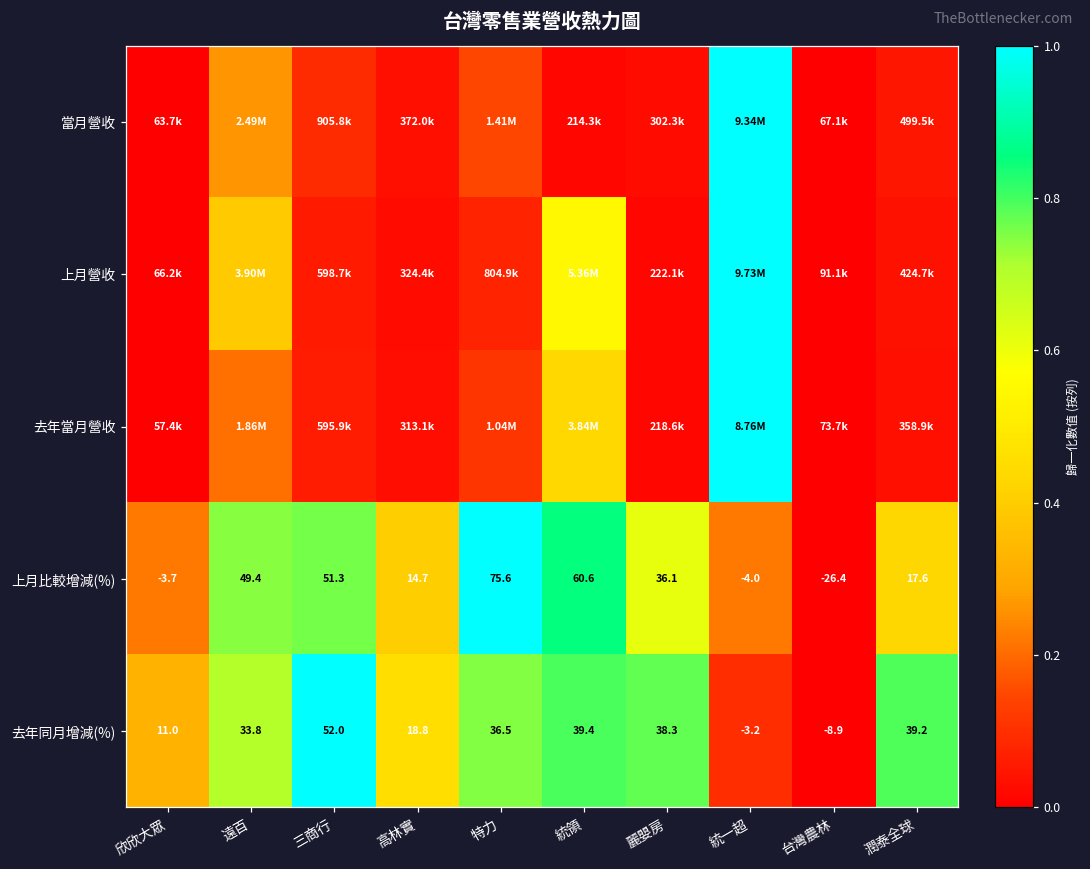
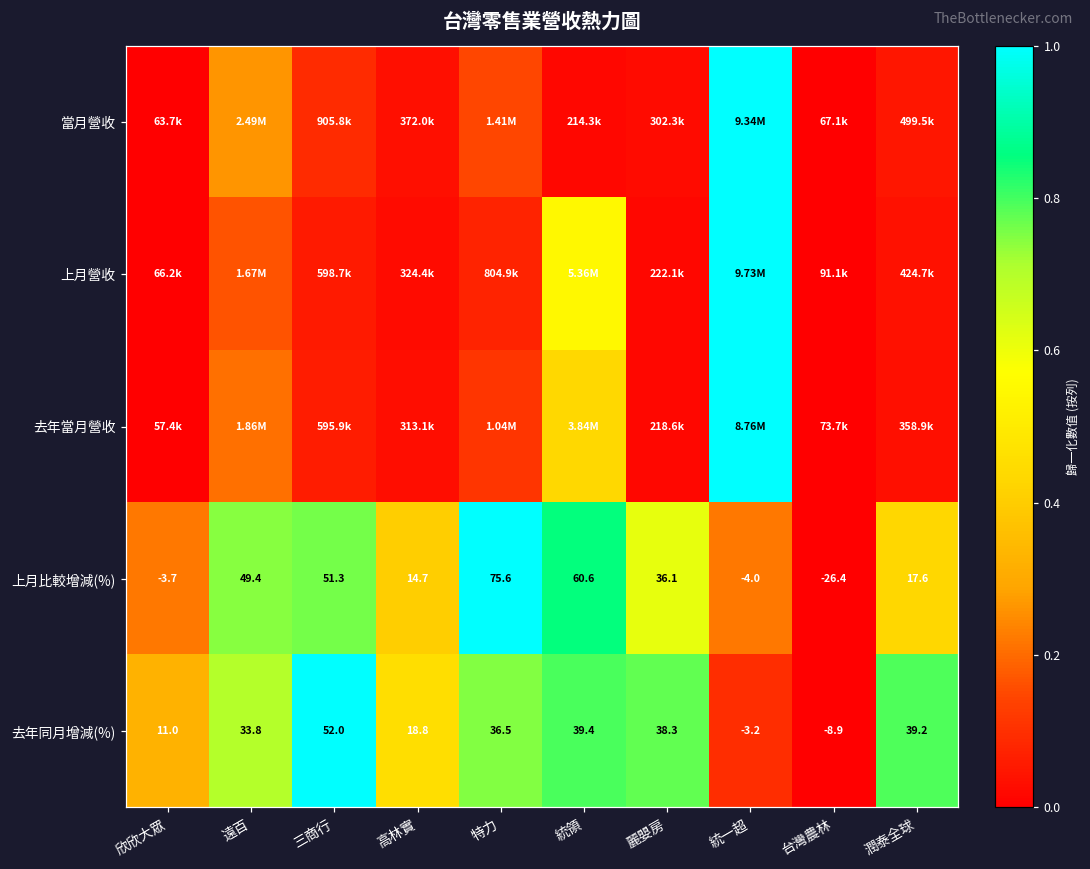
  {
    "當月營收": {
      "欣欣大眾": "63.7k",
      "遠百": "2.49M",
      "三商行": "905.8k",
      "高林實": "372.0k",
      "特力": "1.41M",
      "統領": "214.3k",
      "麗嬰房": "302.3k",
      "統一超": "9.34M",
      "台灣農林": "67.1k",
      "潤泰全球": "499.5k"
    },
    "上月營收": {
      "欣欣大眾": "66.2k",
-     "遠百": "3.90M",
+     "遠百": "1.67M",
      "三商行": "598.7k",
      "高林實": "324.4k",
      "特力": "804.9k",
      "統領": "5.36M",
      "麗嬰房": "222.1k",
      "統一超": "9.73M",
      "台灣農林": "91.1k",
      "潤泰全球": "424.7k"
    },
    "去年當月營收": {
      "欣欣大眾": "57.4k",
      "遠百": "1.86M",
      "三商行": "595.9k",
      "高林實": "313.1k",
      "特力": "1.04M",
      "統領": "3.84M",
      "麗嬰房": "218.6k",
      "統一超": "8.76M",
      "台灣農林": "73.7k",
      "潤泰全球": "358.9k"
    },
    "上月比較增減(%)": {
      "欣欣大眾": "-3.7",
      "遠百": "49.4",
      "三商行": "51.3",
      "高林實": "14.7",
      "特力": "75.6",
      "統領": "60.6",
      "麗嬰房": "36.1",
      "統一超": "-4.0",
      "台灣農林": "-26.4",
      "潤泰全球": "17.6"
    },
    "去年同月增減(%)": {
      "欣欣大眾": "11.0",
      "遠百": "33.8",
      "三商行": "52.0",
      "高林實": "18.8",
      "特力": "36.5",
      "統領": "39.4",
      "麗嬰房": "38.3",
      "統一超": "-3.2",
      "台灣農林": "-8.9",
      "潤泰全球": "39.2"
    }
  }
